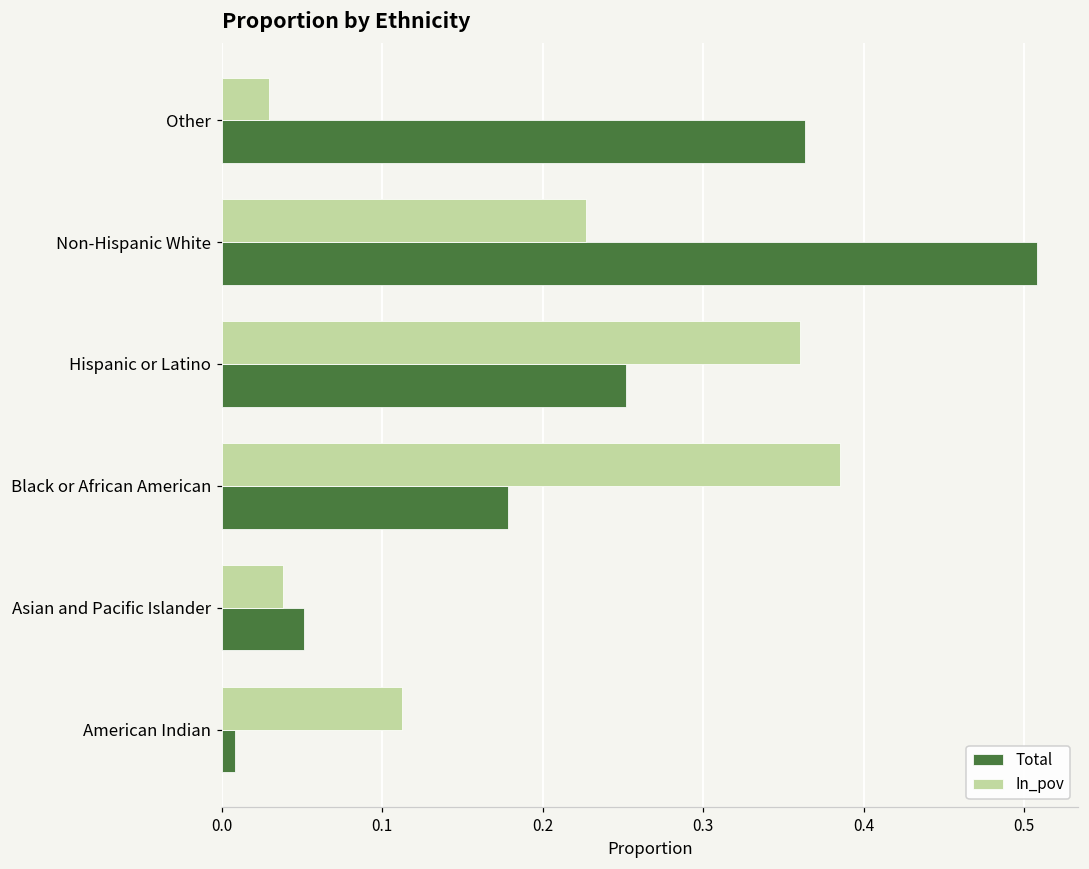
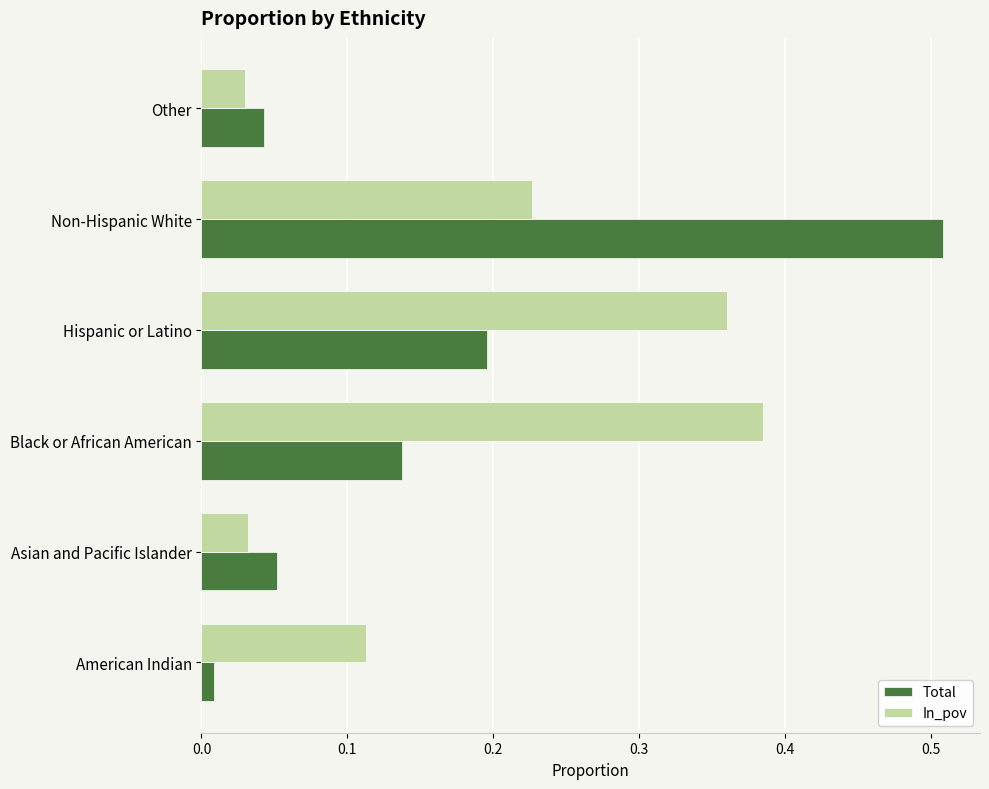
  {
    "Total": {
-     "Other": 0.363,
+     "Other": 0.043,
      "Non-Hispanic White": 0.508,
-     "Hispanic or Latino": 0.252,
-     "Black or African American": 0.179,
+     "Hispanic or Latino": 0.196,
+     "Black or African American": 0.137,
      "Asian and Pacific Islander": 0.052,
      "American Indian": 0.009
    },
    "In_pov": {
      "Other": 0.030,
      "Non-Hispanic White": 0.227,
      "Hispanic or Latino": 0.360,
      "Black or African American": 0.385,
-     "Asian and Pacific Islander": 0.039,
+     "Asian and Pacific Islander": 0.032,
      "American Indian": 0.113
    }
  }
